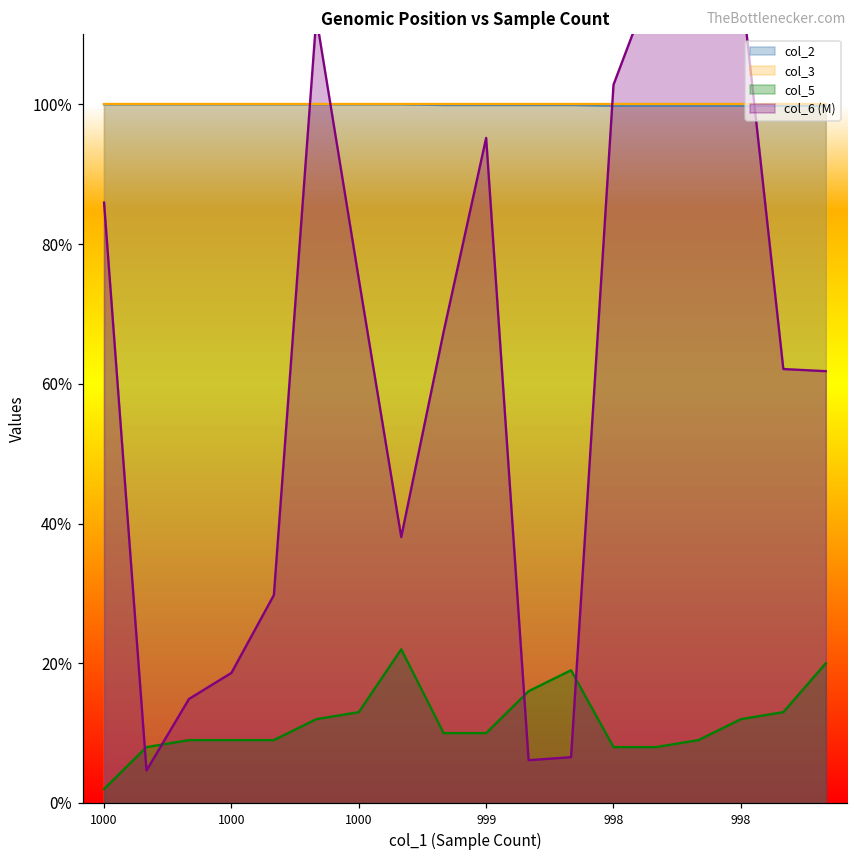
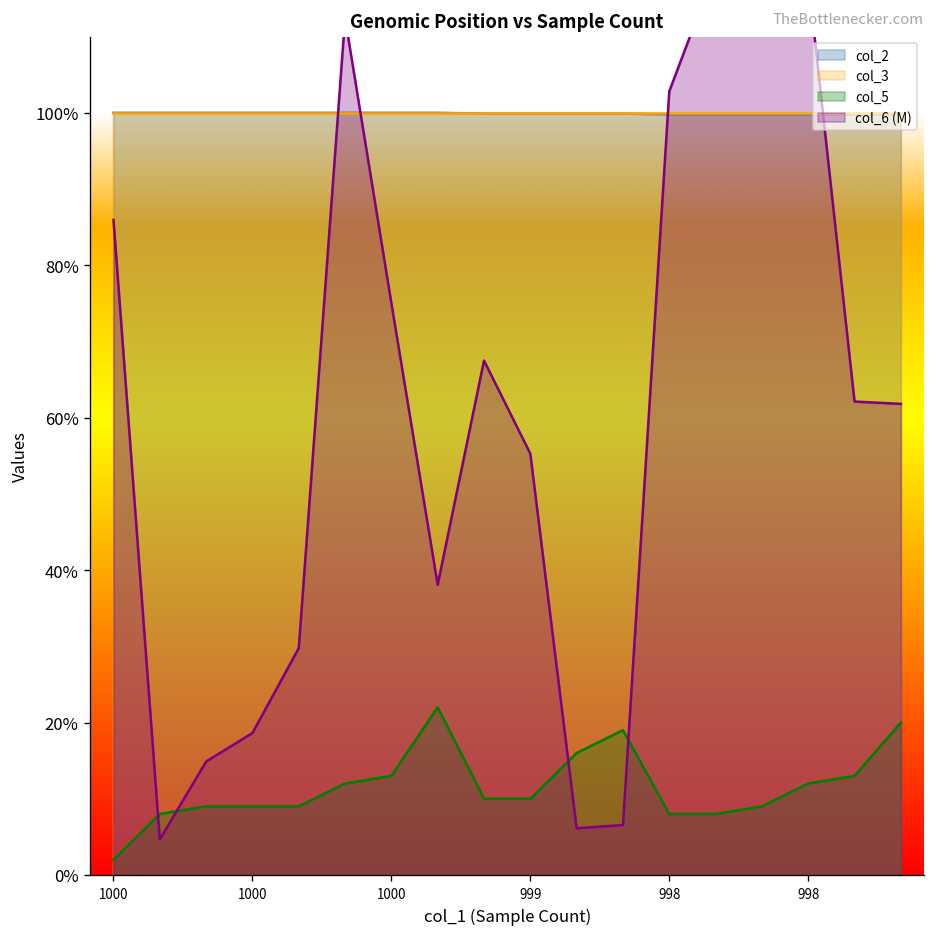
  {
    "col_5": {
      "999": "10%"
    },
    "col_6 (M)": {
-     "999": "95%"
+     "999": "55%"
    }
  }
